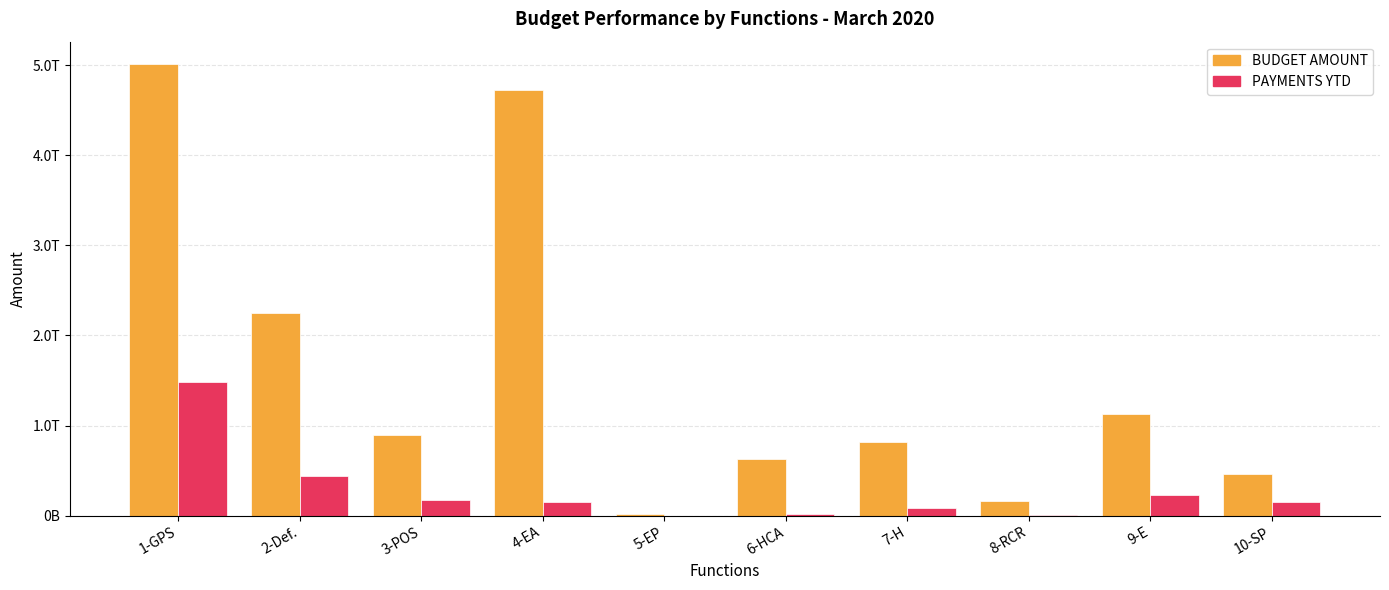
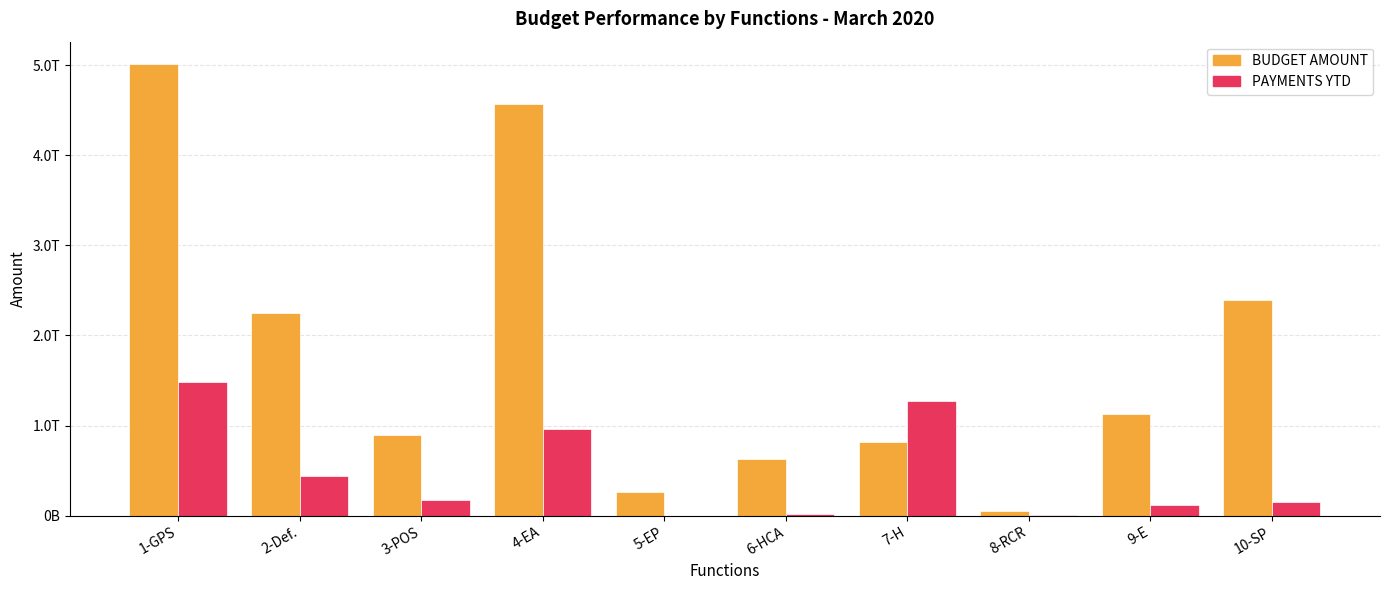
  {
    "BUDGET AMOUNT": {
      "1-GPS": "5.0T",
      "2-Def.": "2.3T",
      "3-POS": "0.9T",
-     "4-EA": "4.7T",
-     "5-EP": "0.0T",
+     "4-EA": "4.6T",
+     "5-EP": "0.3T",
      "6-HCA": "0.6T",
      "7-H": "0.8T",
-     "8-RCR": "0.2T",
+     "8-RCR": "0.0T",
      "9-E": "1.1T",
-     "10-SP": "0.5T"
+     "10-SP": "2.4T"
    },
    "PAYMENTS YTD": {
      "1-GPS": "1.5T",
      "2-Def.": "0.4T",
      "3-POS": "0.2T",
-     "4-EA": "0.1T",
-     "7-H": "0.1T",
-     "9-E": "0.2T",
+     "4-EA": "1.0T",
+     "7-H": "1.3T",
+     "9-E": "0.1T",
      "10-SP": "0.2T"
    }
  }
